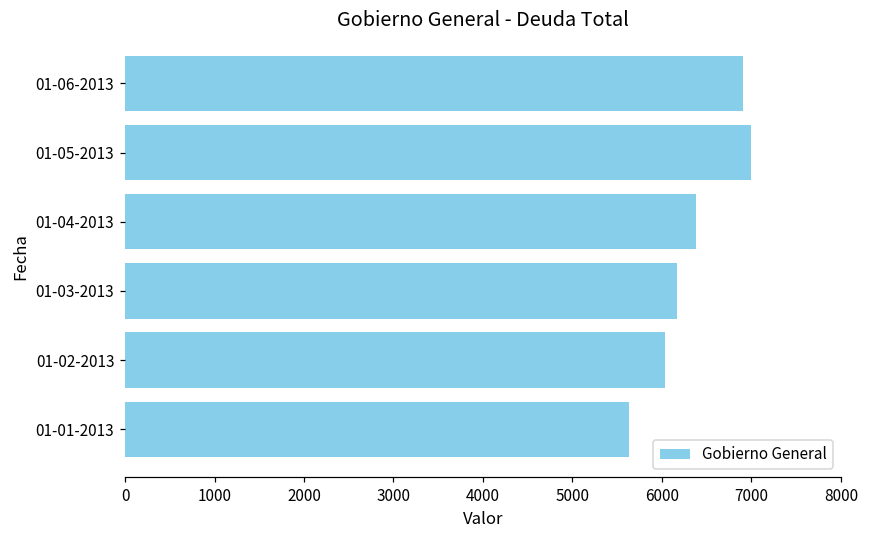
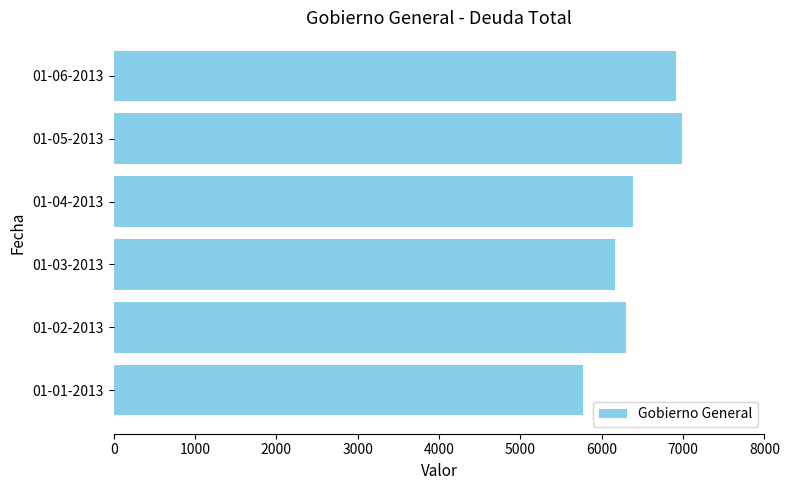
  {
    "01-06-2013": 6900,
    "01-05-2013": 7000,
    "01-04-2013": 6400,
    "01-03-2013": 6200,
-   "01-02-2013": 6000,
-   "01-01-2013": 5600
+   "01-02-2013": 6300,
+   "01-01-2013": 5800
  }
